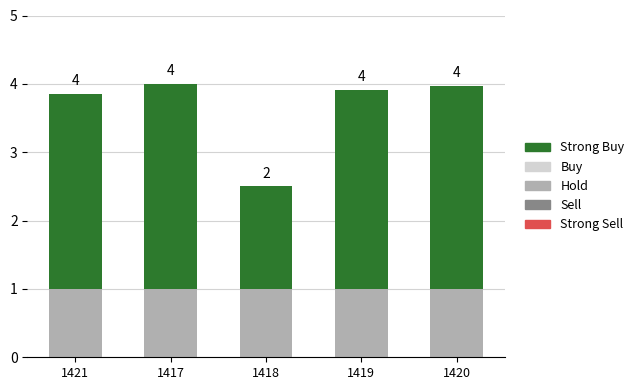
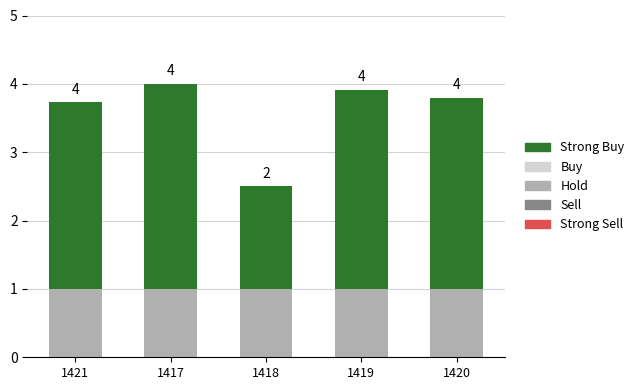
  {
    "Hold": {
      "1421": 1.0,
      "1417": 1.0,
      "1418": 1.0,
      "1419": 1.0,
      "1420": 1.0
    },
    "Strong Buy": {
-     "1421": 2.9,
-     "1420": 3.0
+     "1421": 2.7,
+     "1420": 2.8
    }
  }
